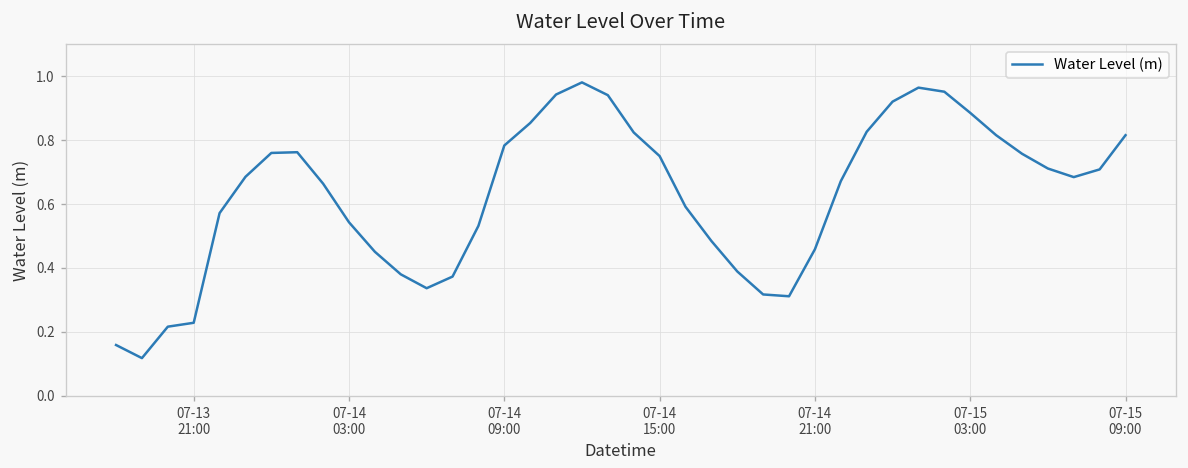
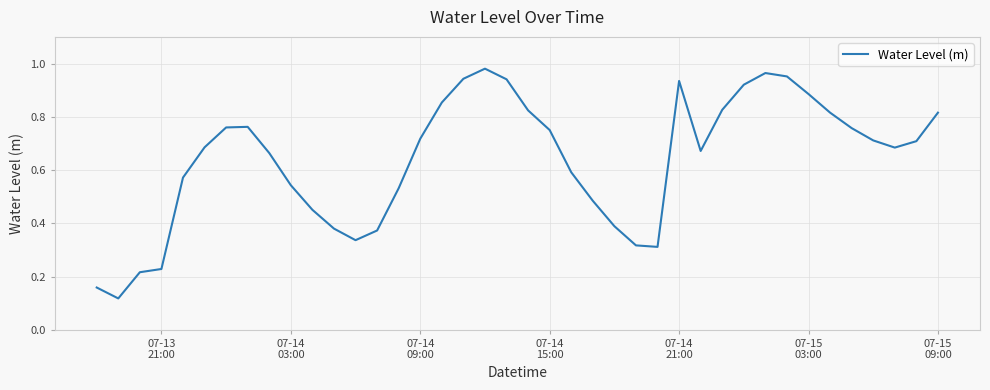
  {
    "07-13 21:00": 0.23,
    "07-14 03:00": 0.54,
-   "07-14 09:00": 0.78,
+   "07-14 09:00": 0.72,
    "07-14 15:00": 0.75,
-   "07-14 21:00": 0.46,
+   "07-14 21:00": 0.93,
    "07-15 03:00": 0.89,
    "07-15 09:00": 0.82
  }
